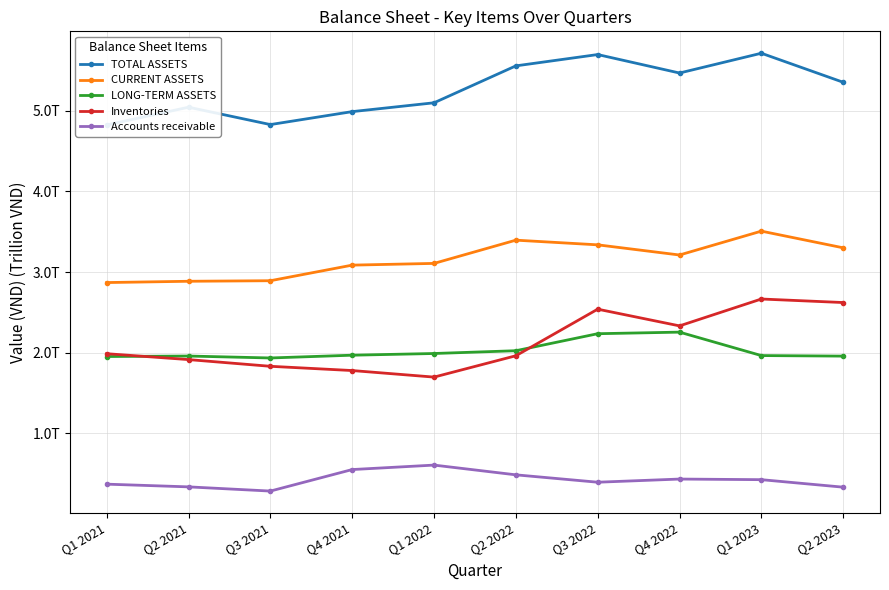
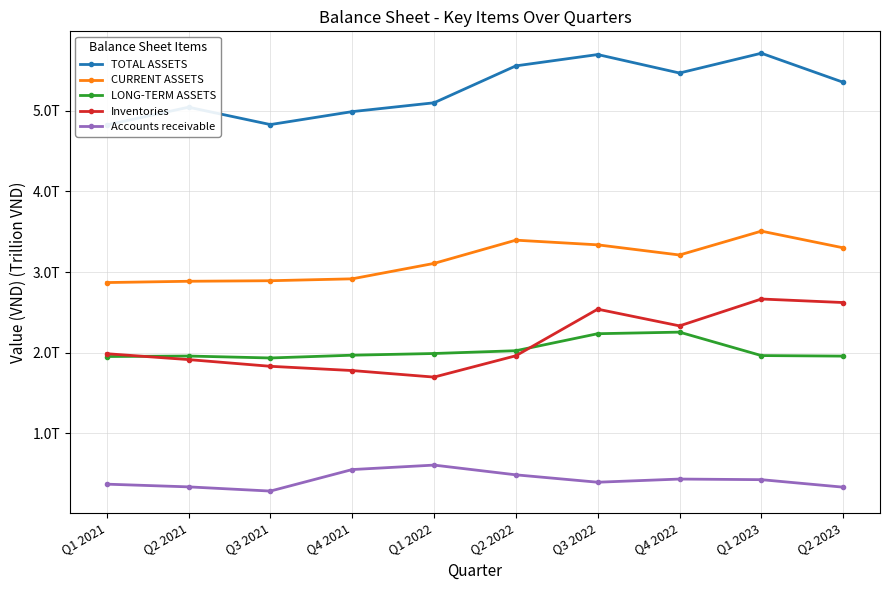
  {
    "TOTAL ASSETS": {
      "Q3 2021": "4.8T",
      "Q4 2021": "5.0T",
      "Q1 2022": "5.1T",
      "Q2 2022": "5.6T",
      "Q3 2022": "5.7T",
      "Q4 2022": "5.5T",
      "Q1 2023": "5.7T",
      "Q2 2023": "5.4T"
    },
    "CURRENT ASSETS": {
      "Q1 2021": "2.9T",
      "Q2 2021": "2.9T",
      "Q3 2021": "2.9T",
-     "Q4 2021": "3.1T",
+     "Q4 2021": "2.9T",
      "Q1 2022": "3.1T",
      "Q2 2022": "3.4T",
      "Q3 2022": "3.3T",
      "Q4 2022": "3.2T",
      "Q1 2023": "3.5T",
      "Q2 2023": "3.3T"
    },
    "LONG-TERM ASSETS": {
      "Q1 2021": "2.0T",
      "Q2 2021": "2.0T",
      "Q3 2021": "1.9T",
      "Q4 2021": "2.0T",
      "Q1 2022": "2.0T",
      "Q2 2022": "2.0T",
      "Q3 2022": "2.2T",
      "Q4 2022": "2.3T",
      "Q1 2023": "2.0T",
      "Q2 2023": "2.0T"
    },
    "Inventories": {
      "Q1 2021": "2.0T",
      "Q2 2021": "1.9T",
      "Q3 2021": "1.8T",
      "Q4 2021": "1.8T",
      "Q1 2022": "1.7T",
      "Q2 2022": "2.0T",
      "Q3 2022": "2.5T",
      "Q4 2022": "2.3T",
      "Q1 2023": "2.7T",
      "Q2 2023": "2.6T"
    },
    "Accounts receivable": {
      "Q1 2021": "0.4T",
      "Q2 2021": "0.3T",
      "Q3 2021": "0.3T",
      "Q4 2021": "0.6T",
      "Q1 2022": "0.6T",
      "Q2 2022": "0.5T",
      "Q3 2022": "0.4T",
      "Q4 2022": "0.4T",
      "Q1 2023": "0.4T",
      "Q2 2023": "0.3T"
    }
  }
